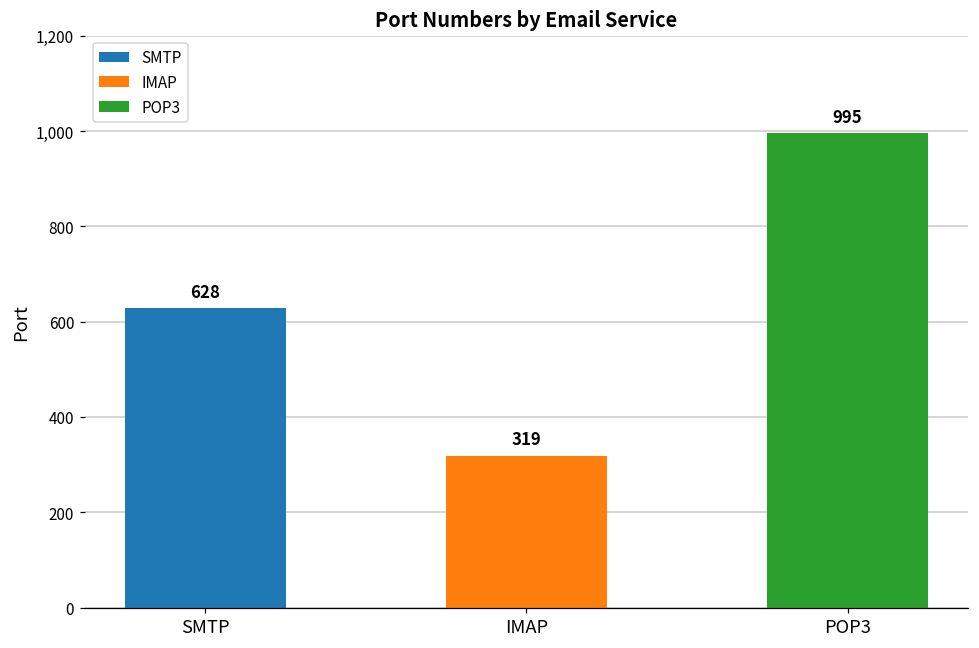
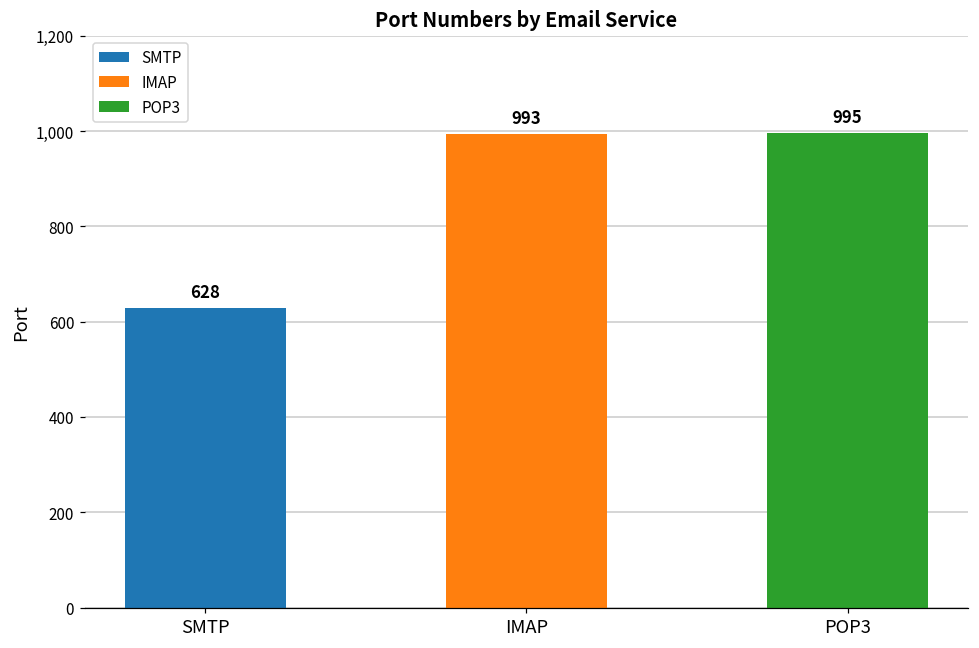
  {
    "SMTP": 628,
-   "IMAP": 319,
+   "IMAP": 993,
    "POP3": 995
  }
